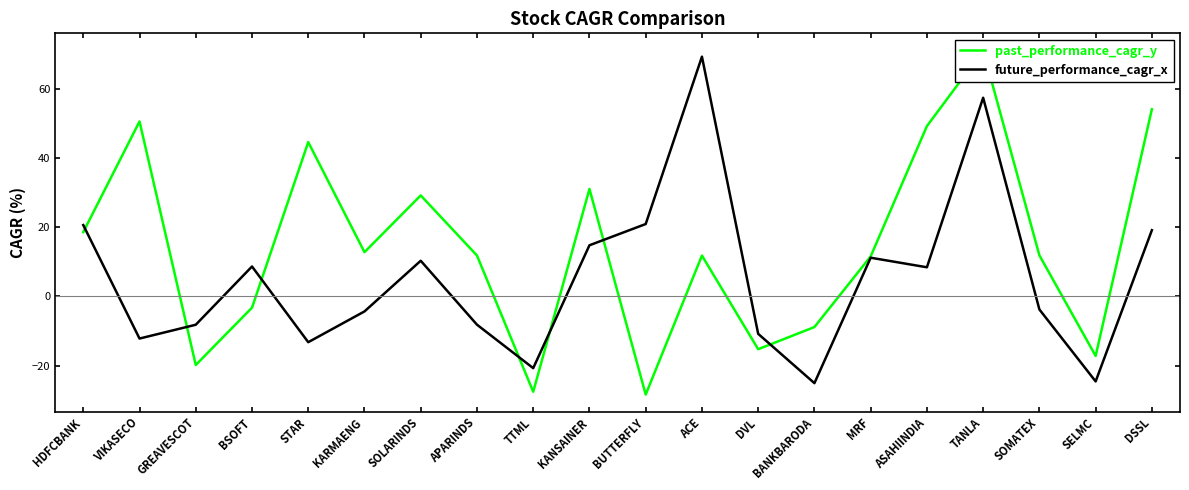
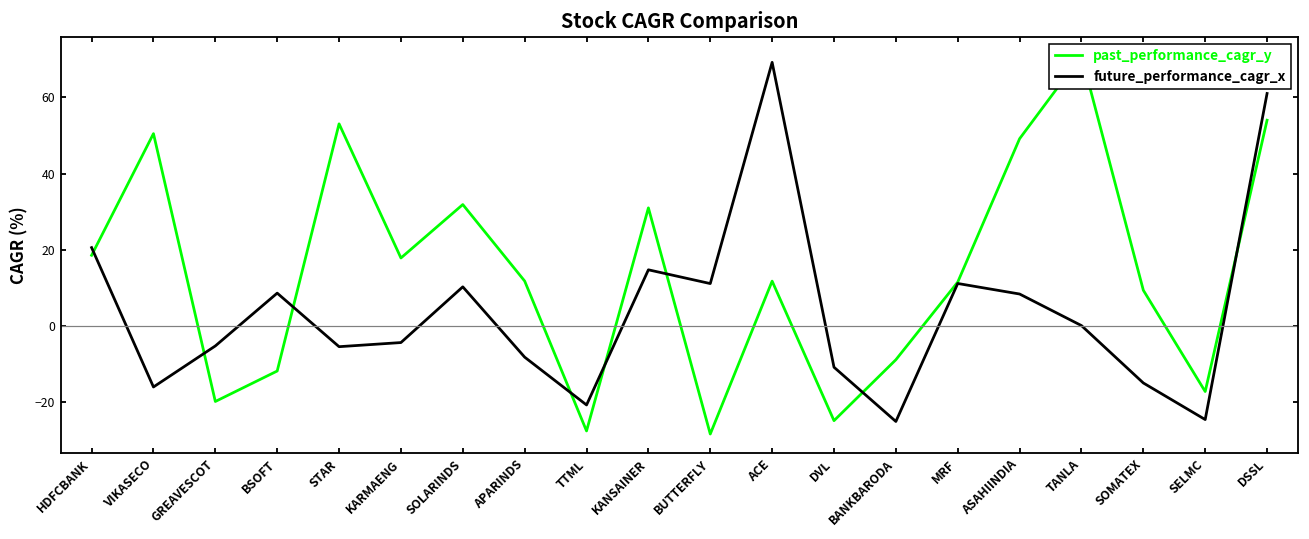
  {
    "past_performance_cagr_y": {
      "HDFCBANK": 19,
      "VIKASECO": 51,
      "GREAVESCOT": -20,
-     "BSOFT": -3,
-     "STAR": 45,
-     "KARMAENG": 13,
-     "SOLARINDS": 29,
+     "BSOFT": -12,
+     "STAR": 53,
+     "KARMAENG": 18,
+     "SOLARINDS": 32,
      "APARINDS": 12,
      "TTML": -28,
      "KANSAINER": 31,
      "BUTTERFLY": -28,
      "ACE": 12,
-     "DVL": -15,
+     "DVL": -25,
      "BANKBARODA": -9,
      "ASAHIINDIA": 49,
-     "SOMATEX": 12,
+     "SOMATEX": 9,
      "SELMC": -17,
      "DSSL": 54
    },
    "future_performance_cagr_x": {
      "HDFCBANK": 21,
-     "VIKASECO": -12,
-     "GREAVESCOT": -8,
+     "VIKASECO": -16,
+     "GREAVESCOT": -5,
      "BSOFT": 9,
-     "STAR": -13,
+     "STAR": -5,
      "KARMAENG": -4,
      "SOLARINDS": 10,
      "APARINDS": -8,
      "TTML": -21,
      "KANSAINER": 15,
-     "BUTTERFLY": 21,
+     "BUTTERFLY": 11,
      "ACE": 69,
      "DVL": -11,
      "BANKBARODA": -25,
      "ASAHIINDIA": 8,
-     "TANLA": 57,
-     "SOMATEX": -4,
+     "TANLA": 0,
+     "SOMATEX": -15,
      "SELMC": -25,
-     "DSSL": 19
+     "DSSL": 61
    }
  }
